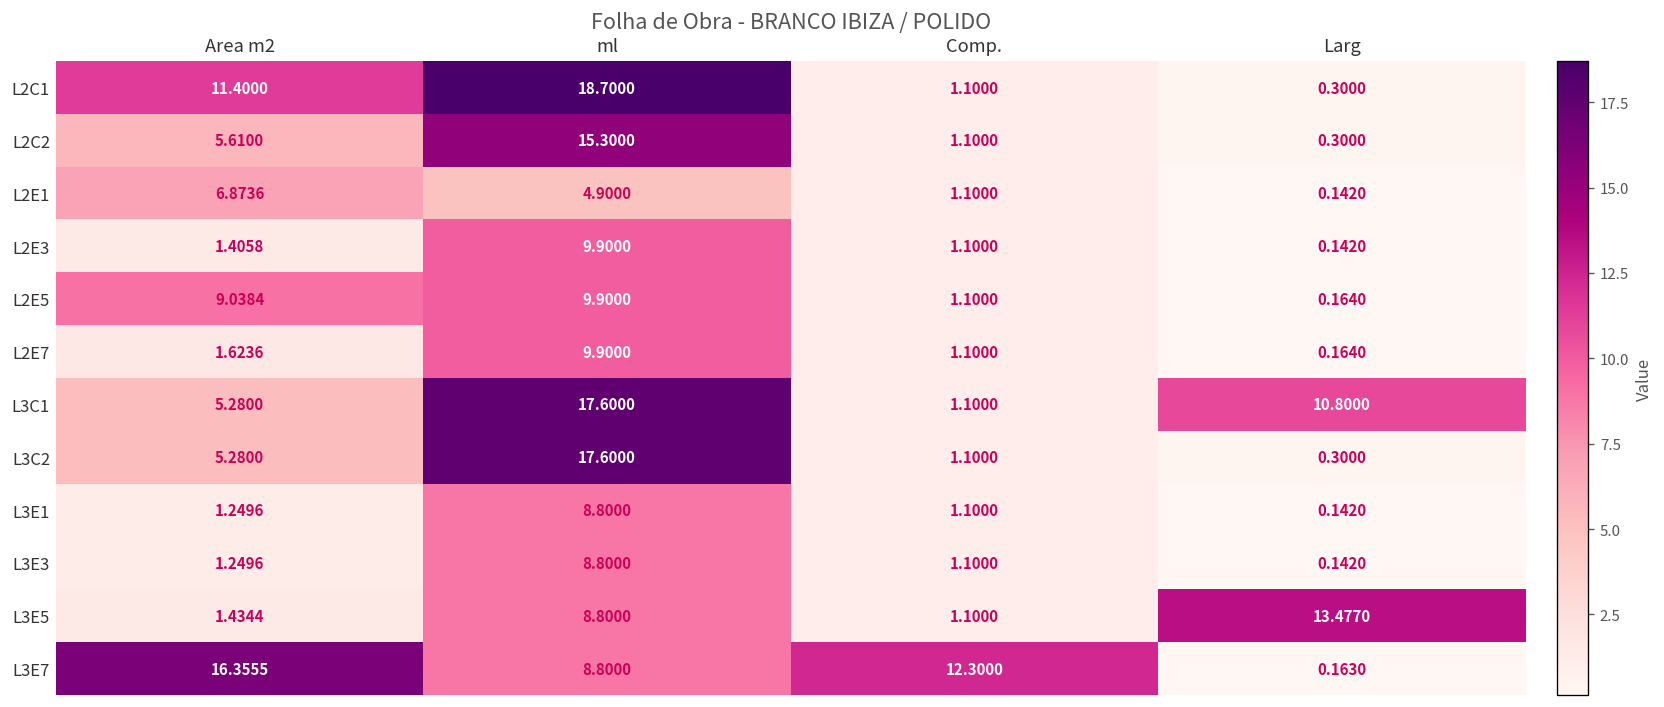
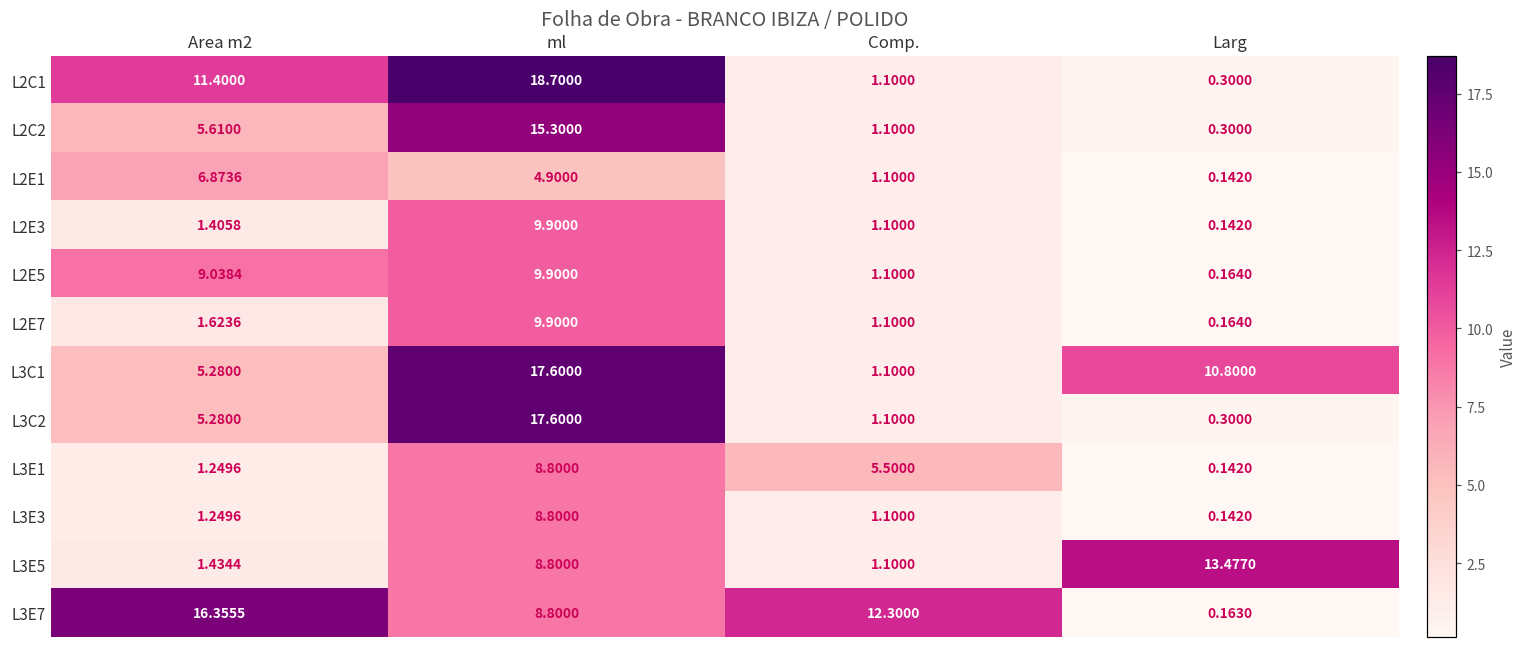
  {
    "L2C1": {
      "Area m2": 11.4000,
      "ml": 18.7000,
      "Comp.": 1.1000,
      "Larg": 0.3000
    },
    "L2C2": {
      "Area m2": 5.6100,
      "ml": 15.3000,
      "Comp.": 1.1000,
      "Larg": 0.3000
    },
    "L2E1": {
      "Area m2": 6.8736,
      "ml": 4.9000,
      "Comp.": 1.1000,
      "Larg": 0.1420
    },
    "L2E3": {
      "Area m2": 1.4058,
      "ml": 9.9000,
      "Comp.": 1.1000,
      "Larg": 0.1420
    },
    "L2E5": {
      "Area m2": 9.0384,
      "ml": 9.9000,
      "Comp.": 1.1000,
      "Larg": 0.1640
    },
    "L2E7": {
      "Area m2": 1.6236,
      "ml": 9.9000,
      "Comp.": 1.1000,
      "Larg": 0.1640
    },
    "L3C1": {
      "Area m2": 5.2800,
      "ml": 17.6000,
      "Comp.": 1.1000,
      "Larg": 10.8000
    },
    "L3C2": {
      "Area m2": 5.2800,
      "ml": 17.6000,
      "Comp.": 1.1000,
      "Larg": 0.3000
    },
    "L3E1": {
      "Area m2": 1.2496,
      "ml": 8.8000,
-     "Comp.": 1.1000,
+     "Comp.": 5.5000,
      "Larg": 0.1420
    },
    "L3E3": {
      "Area m2": 1.2496,
      "ml": 8.8000,
      "Comp.": 1.1000,
      "Larg": 0.1420
    },
    "L3E5": {
      "Area m2": 1.4344,
      "ml": 8.8000,
      "Comp.": 1.1000,
      "Larg": 13.4770
    },
    "L3E7": {
      "Area m2": 16.3555,
      "ml": 8.8000,
      "Comp.": 12.3000,
      "Larg": 0.1630
    }
  }
